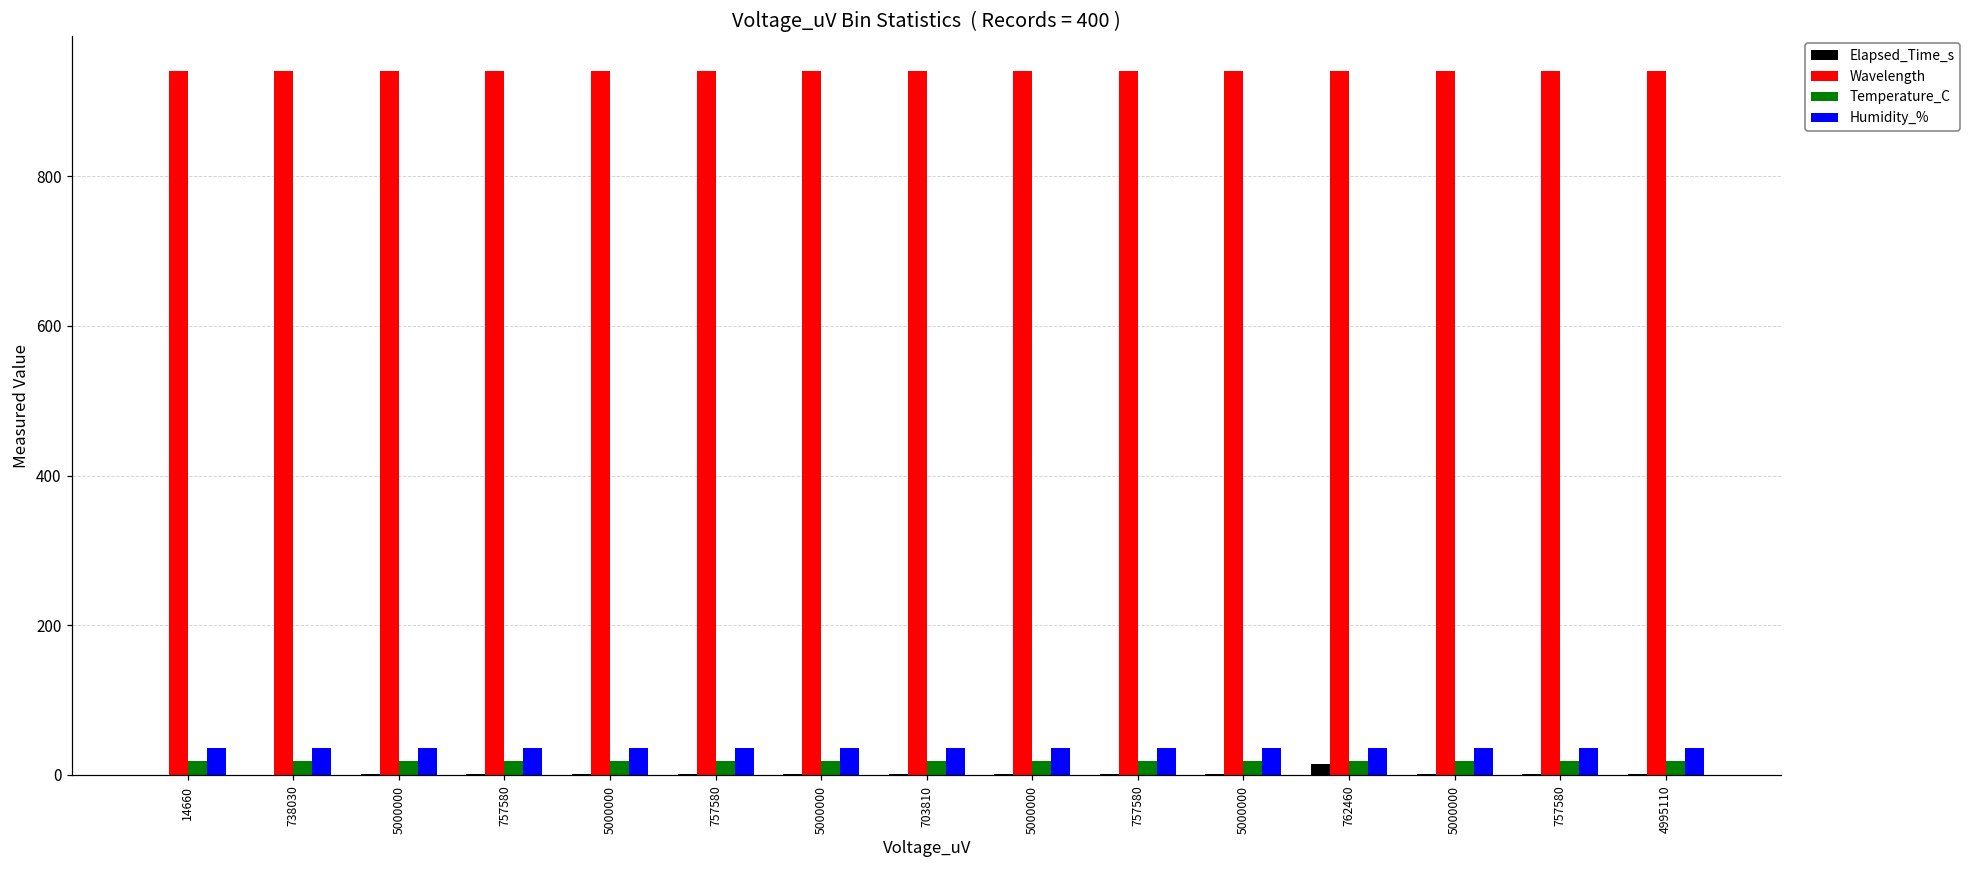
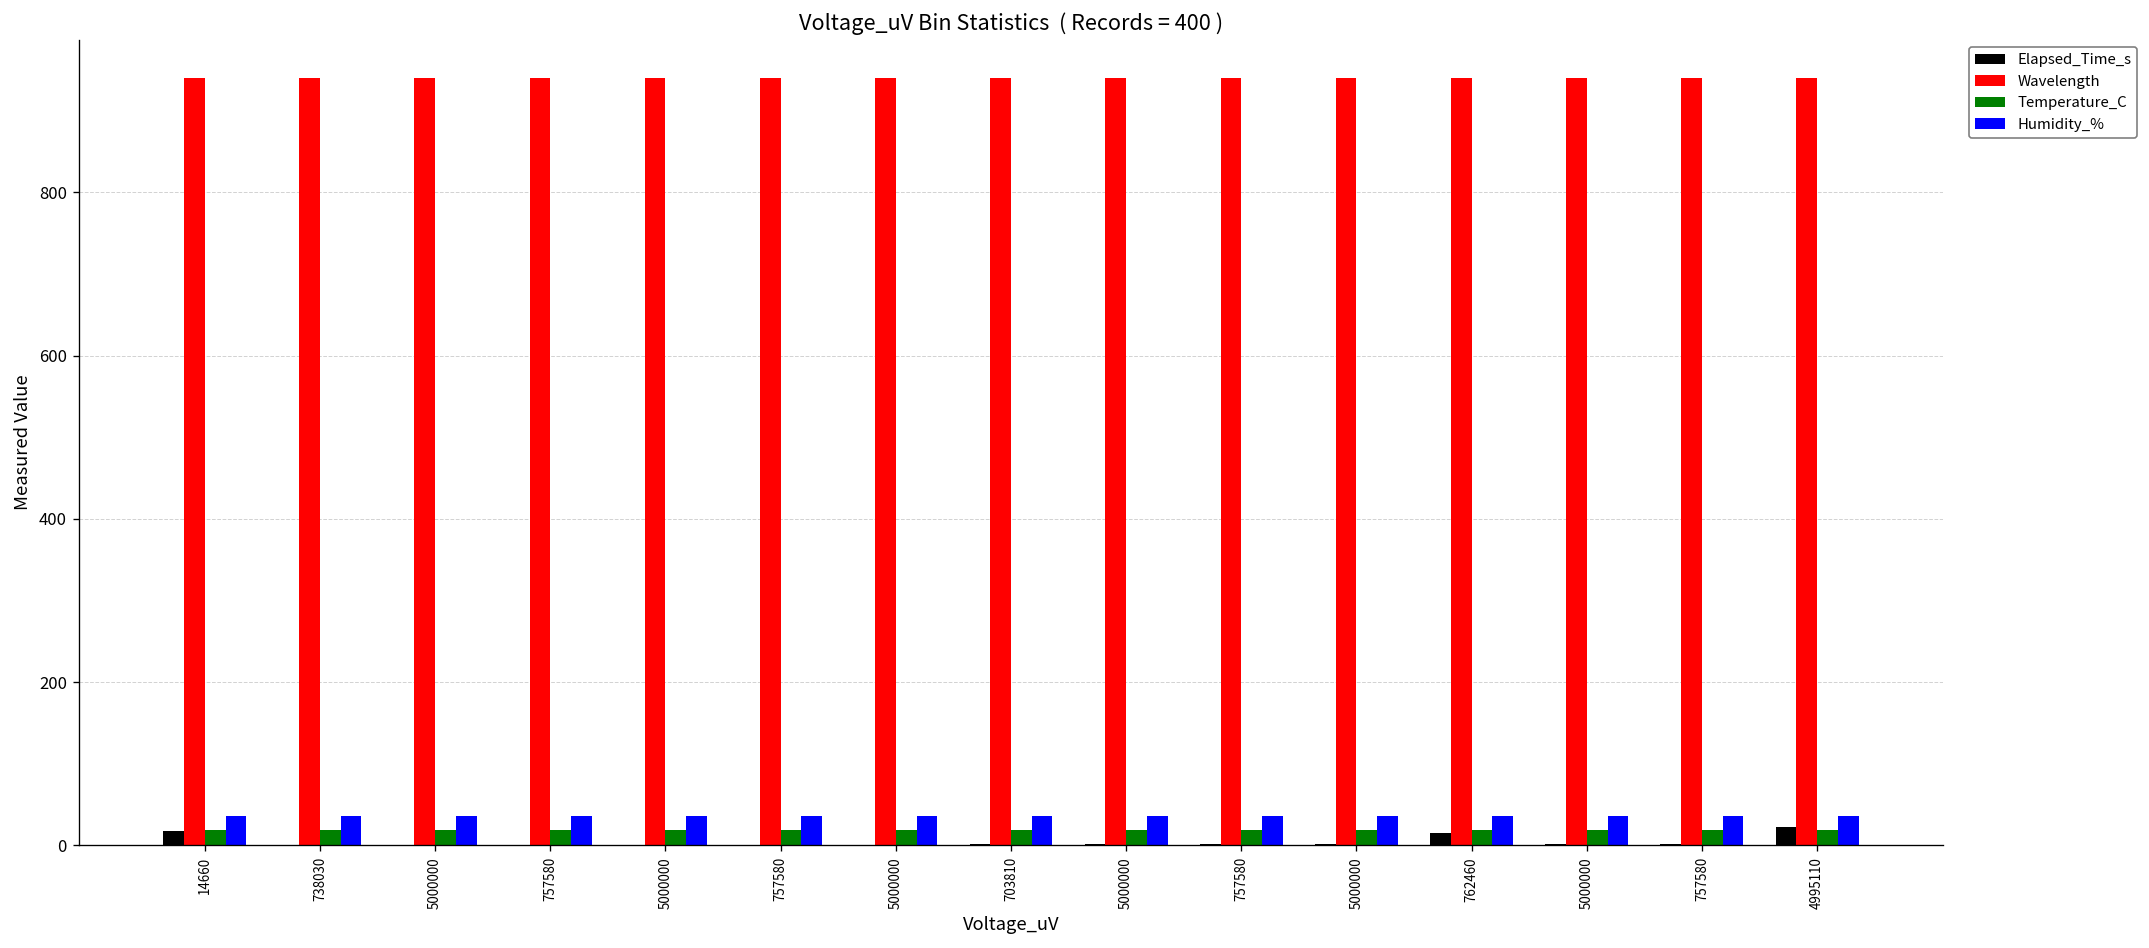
  {
    "Elapsed_Time_s": {
-     "14660": 0,
+     "14660": 20,
      "762460": 20,
-     "4995110": 0
+     "4995110": 20
    },
    "Wavelength": {
      "14660": 940,
      "738030": 940,
      "703810": 940,
      "762460": 940,
      "4995110": 940
    },
    "Temperature_C": {
      "14660": 20,
      "738030": 20,
      "703810": 20,
      "762460": 20,
      "4995110": 20
    },
    "Humidity_%": {
      "14660": 40,
      "738030": 40,
      "703810": 40,
      "762460": 40,
      "4995110": 40
    }
  }
